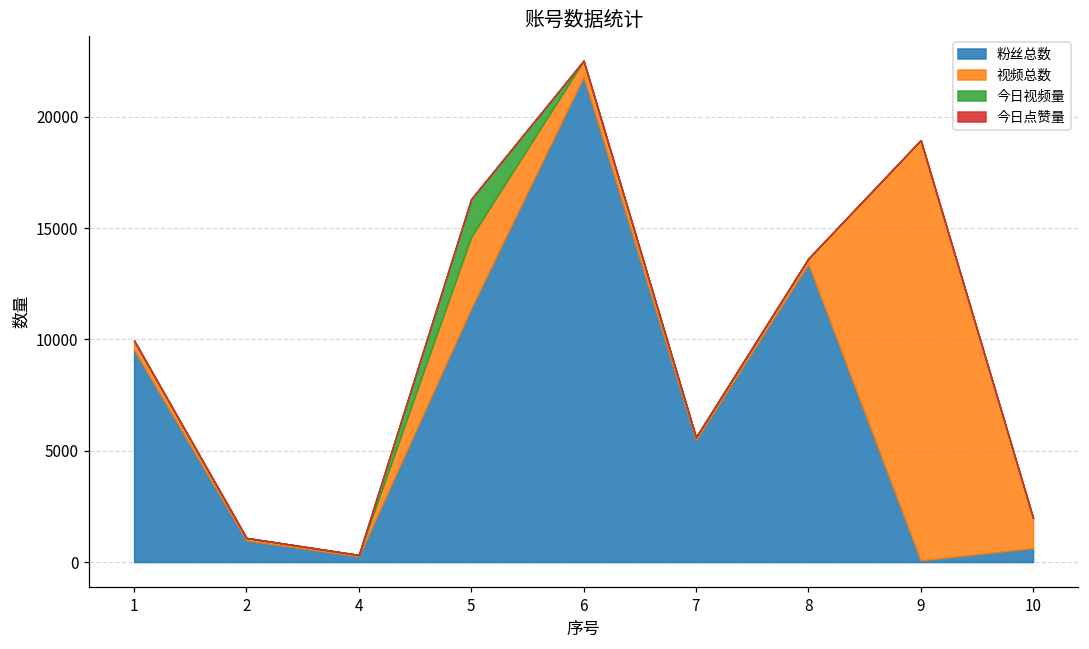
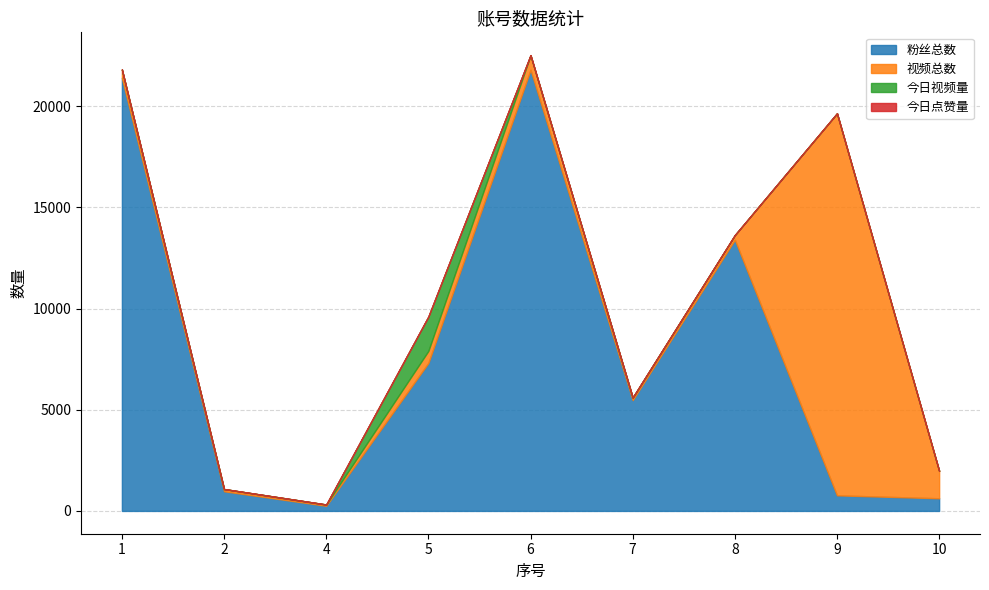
  {
    "粉丝总数": {
-     "1": 9500,
-     "5": 11400,
+     "1": 21400,
+     "5": 7300,
      "6": 21800,
      "8": 13400,
-     "9": 100,
+     "9": 800,
      "10": 600
    },
    "视频总数": {
-     "5": 3200
+     "5": 600
    }
  }
